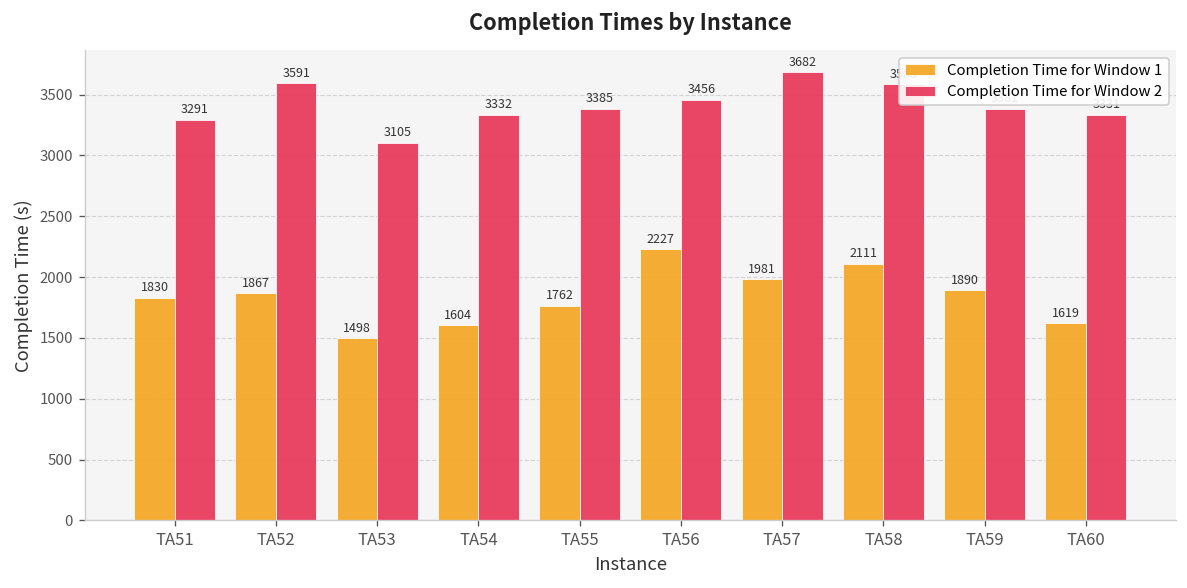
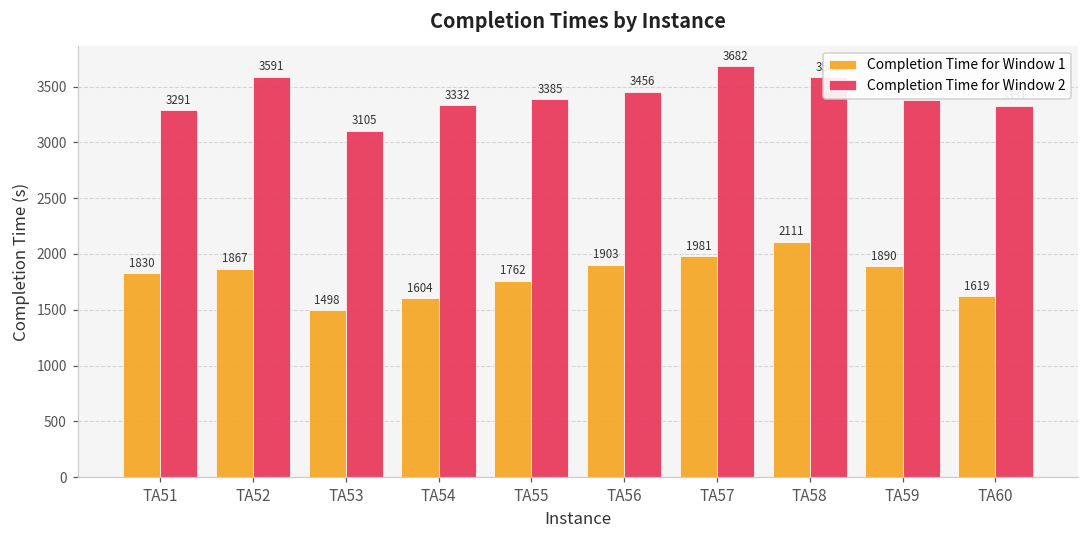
  {
    "Completion Time for Window 1": {
      "TA51": 1830,
      "TA52": 1867,
      "TA53": 1498,
      "TA54": 1604,
      "TA55": 1762,
-     "TA56": 2227,
+     "TA56": 1903,
      "TA57": 1981,
      "TA58": 2111,
      "TA59": 1890,
      "TA60": 1619
    },
    "Completion Time for Window 2": {
      "TA51": 3291,
      "TA52": 3591,
      "TA53": 3105,
      "TA54": 3332,
      "TA55": 3385,
      "TA56": 3456,
      "TA57": 3682
    }
  }
